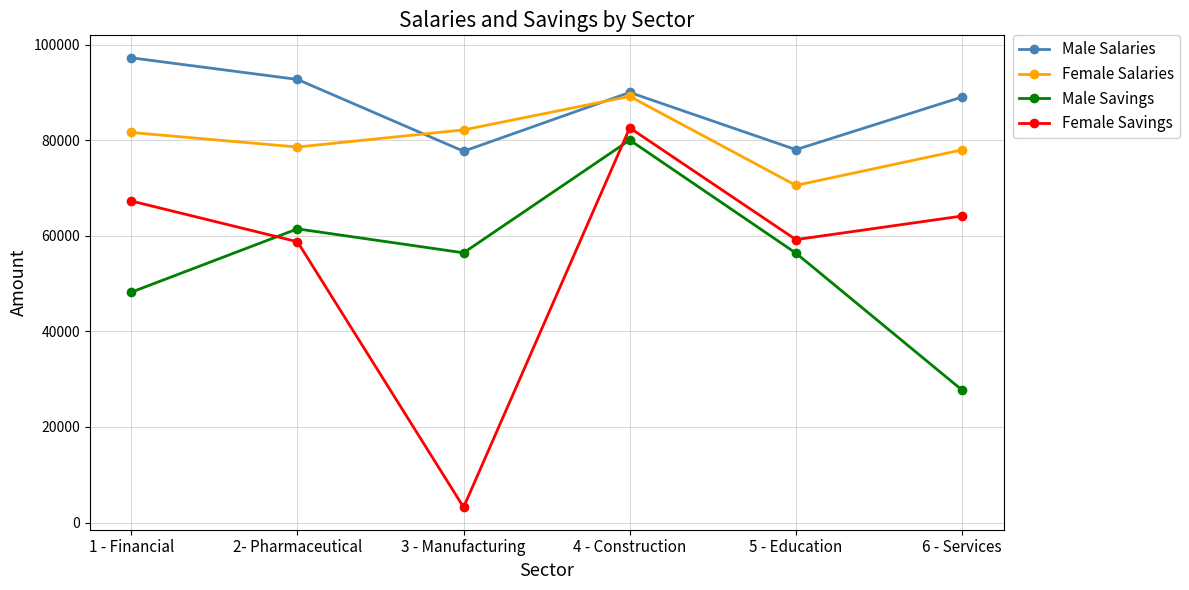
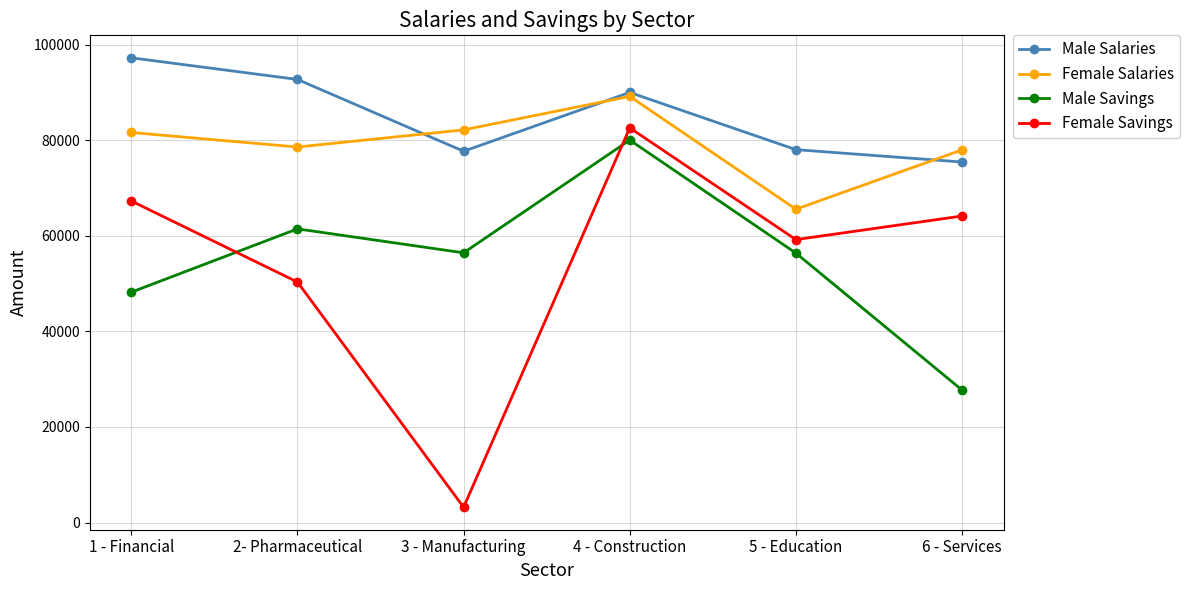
  {
    "Male Salaries": {
      "1 - Financial": 97000,
      "2- Pharmaceutical": 93000,
      "3 - Manufacturing": 78000,
      "4 - Construction": 90000,
      "5 - Education": 78000,
-     "6 - Services": 89000
+     "6 - Services": 75000
    },
    "Female Salaries": {
      "1 - Financial": 82000,
      "2- Pharmaceutical": 79000,
      "3 - Manufacturing": 82000,
      "4 - Construction": 89000,
-     "5 - Education": 71000,
+     "5 - Education": 66000,
      "6 - Services": 78000
    },
    "Male Savings": {
      "1 - Financial": 48000,
      "2- Pharmaceutical": 61000,
      "3 - Manufacturing": 56000,
      "4 - Construction": 80000,
      "5 - Education": 56000,
      "6 - Services": 28000
    },
    "Female Savings": {
      "1 - Financial": 67000,
-     "2- Pharmaceutical": 59000,
+     "2- Pharmaceutical": 50000,
      "3 - Manufacturing": 3000,
      "4 - Construction": 83000,
      "5 - Education": 59000,
      "6 - Services": 64000
    }
  }
